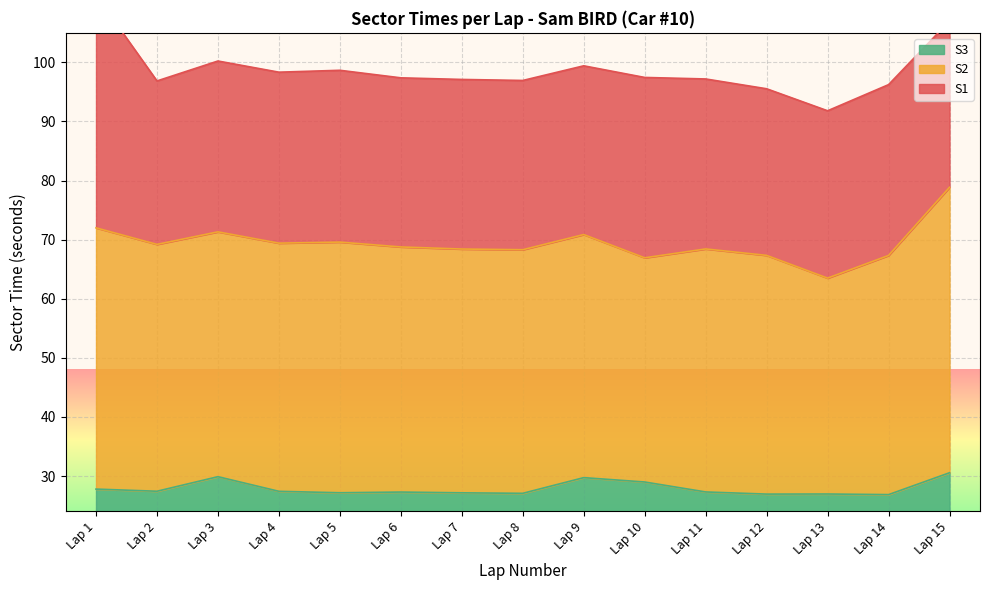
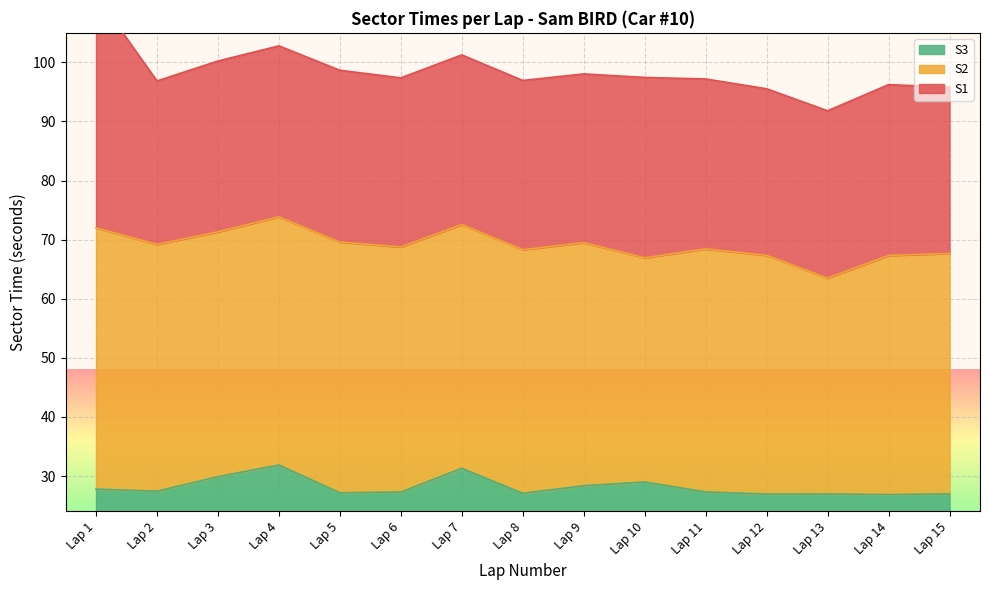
  {
    "S3": {
      "Lap 1": 28,
      "Lap 2": 27,
      "Lap 3": 30,
-     "Lap 4": 27,
+     "Lap 4": 32,
      "Lap 5": 27,
      "Lap 6": 27,
-     "Lap 7": 27,
+     "Lap 7": 31,
      "Lap 8": 27,
-     "Lap 9": 30,
+     "Lap 9": 28,
      "Lap 10": 29,
      "Lap 11": 27,
      "Lap 12": 27,
      "Lap 13": 27,
      "Lap 14": 27,
-     "Lap 15": 31
+     "Lap 15": 27
    },
    "S2": {
      "Lap 1": 44,
      "Lap 2": 42,
      "Lap 3": 41,
      "Lap 4": 42,
      "Lap 5": 42,
      "Lap 6": 41,
      "Lap 7": 41,
      "Lap 8": 41,
      "Lap 9": 41,
      "Lap 10": 38,
      "Lap 11": 41,
      "Lap 12": 40,
      "Lap 13": 37,
      "Lap 14": 40,
-     "Lap 15": 48
+     "Lap 15": 41
    },
    "S1": {
      "Lap 2": 28,
      "Lap 3": 29,
      "Lap 4": 29,
      "Lap 5": 29,
      "Lap 6": 29,
      "Lap 7": 29,
      "Lap 8": 29,
      "Lap 9": 29,
      "Lap 10": 31,
      "Lap 11": 29,
      "Lap 12": 28,
      "Lap 13": 28,
      "Lap 14": 29
    }
  }
